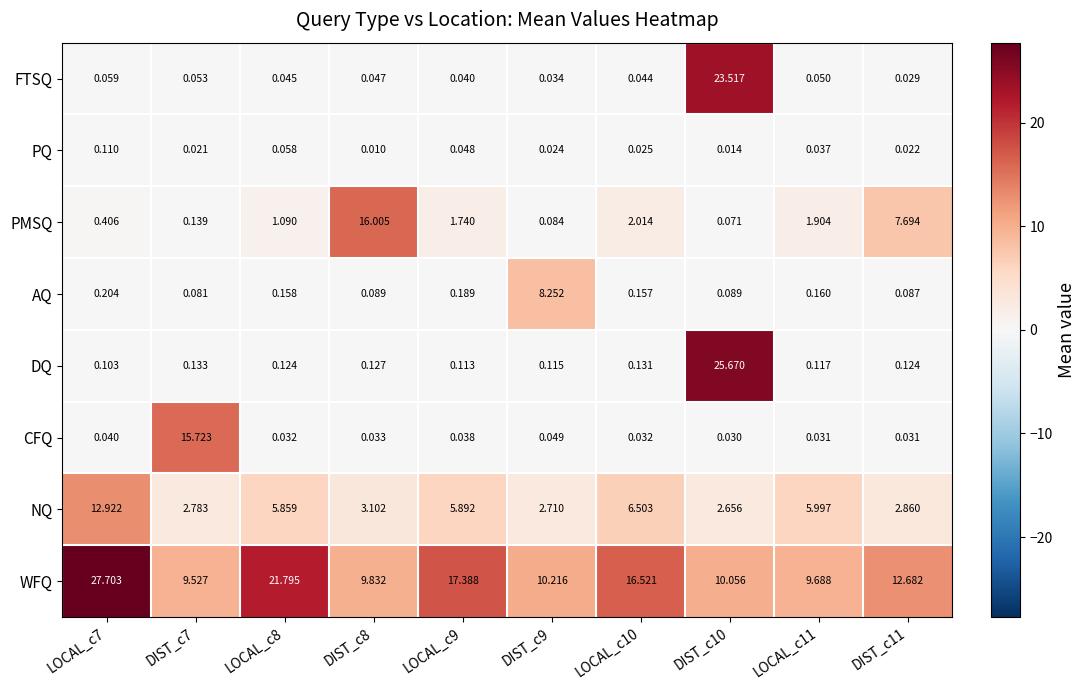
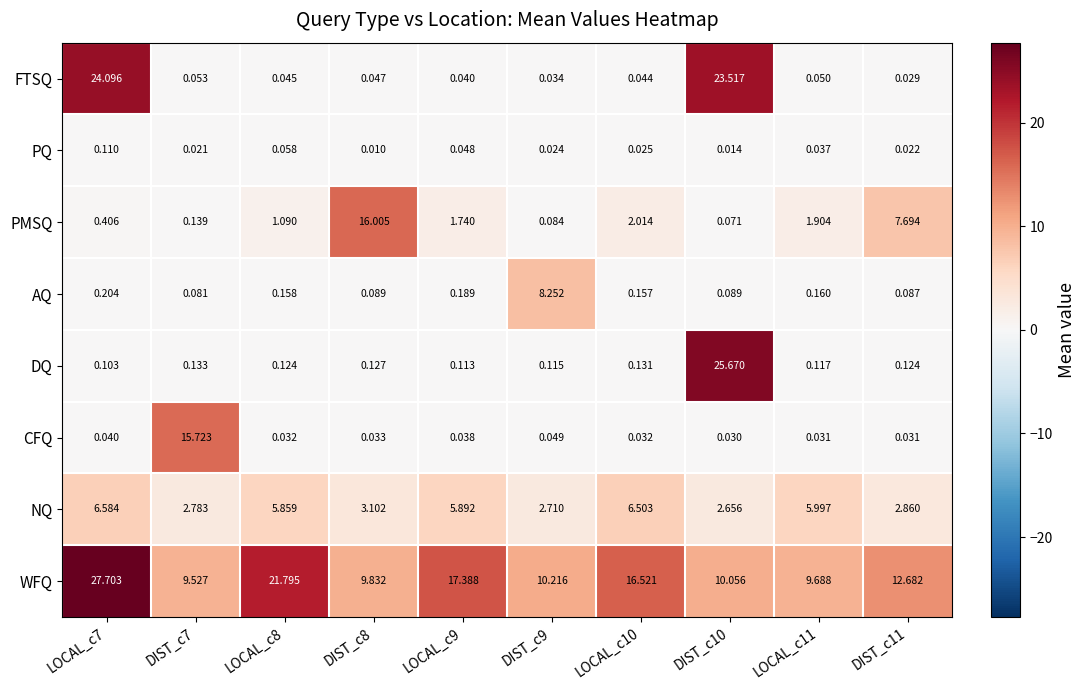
  {
    "FTSQ": {
-     "LOCAL_c7": 0.059,
+     "LOCAL_c7": 24.096,
      "DIST_c7": 0.053,
      "LOCAL_c8": 0.045,
      "DIST_c8": 0.047,
      "LOCAL_c9": 0.040,
      "DIST_c9": 0.034,
      "LOCAL_c10": 0.044,
      "DIST_c10": 23.517,
      "LOCAL_c11": 0.050,
      "DIST_c11": 0.029
    },
    "PQ": {
      "LOCAL_c7": 0.110,
      "DIST_c7": 0.021,
      "LOCAL_c8": 0.058,
      "DIST_c8": 0.010,
      "LOCAL_c9": 0.048,
      "DIST_c9": 0.024,
      "LOCAL_c10": 0.025,
      "DIST_c10": 0.014,
      "LOCAL_c11": 0.037,
      "DIST_c11": 0.022
    },
    "PMSQ": {
      "LOCAL_c7": 0.406,
      "DIST_c7": 0.139,
      "LOCAL_c8": 1.090,
      "DIST_c8": 16.005,
      "LOCAL_c9": 1.740,
      "DIST_c9": 0.084,
      "LOCAL_c10": 2.014,
      "DIST_c10": 0.071,
      "LOCAL_c11": 1.904,
      "DIST_c11": 7.694
    },
    "AQ": {
      "LOCAL_c7": 0.204,
      "DIST_c7": 0.081,
      "LOCAL_c8": 0.158,
      "DIST_c8": 0.089,
      "LOCAL_c9": 0.189,
      "DIST_c9": 8.252,
      "LOCAL_c10": 0.157,
      "DIST_c10": 0.089,
      "LOCAL_c11": 0.160,
      "DIST_c11": 0.087
    },
    "DQ": {
      "LOCAL_c7": 0.103,
      "DIST_c7": 0.133,
      "LOCAL_c8": 0.124,
      "DIST_c8": 0.127,
      "LOCAL_c9": 0.113,
      "DIST_c9": 0.115,
      "LOCAL_c10": 0.131,
      "DIST_c10": 25.670,
      "LOCAL_c11": 0.117,
      "DIST_c11": 0.124
    },
    "CFQ": {
      "LOCAL_c7": 0.040,
      "DIST_c7": 15.723,
      "LOCAL_c8": 0.032,
      "DIST_c8": 0.033,
      "LOCAL_c9": 0.038,
      "DIST_c9": 0.049,
      "LOCAL_c10": 0.032,
      "DIST_c10": 0.030,
      "LOCAL_c11": 0.031,
      "DIST_c11": 0.031
    },
    "NQ": {
-     "LOCAL_c7": 12.922,
+     "LOCAL_c7": 6.584,
      "DIST_c7": 2.783,
      "LOCAL_c8": 5.859,
      "DIST_c8": 3.102,
      "LOCAL_c9": 5.892,
      "DIST_c9": 2.710,
      "LOCAL_c10": 6.503,
      "DIST_c10": 2.656,
      "LOCAL_c11": 5.997,
      "DIST_c11": 2.860
    },
    "WFQ": {
      "LOCAL_c7": 27.703,
      "DIST_c7": 9.527,
      "LOCAL_c8": 21.795,
      "DIST_c8": 9.832,
      "LOCAL_c9": 17.388,
      "DIST_c9": 10.216,
      "LOCAL_c10": 16.521,
      "DIST_c10": 10.056,
      "LOCAL_c11": 9.688,
      "DIST_c11": 12.682
    }
  }
